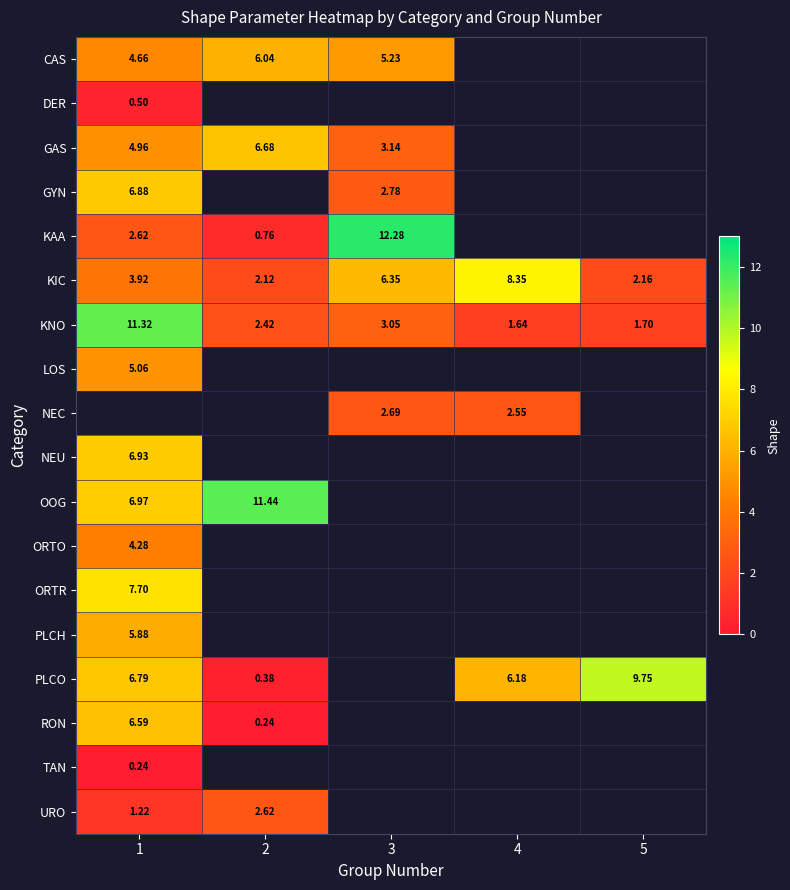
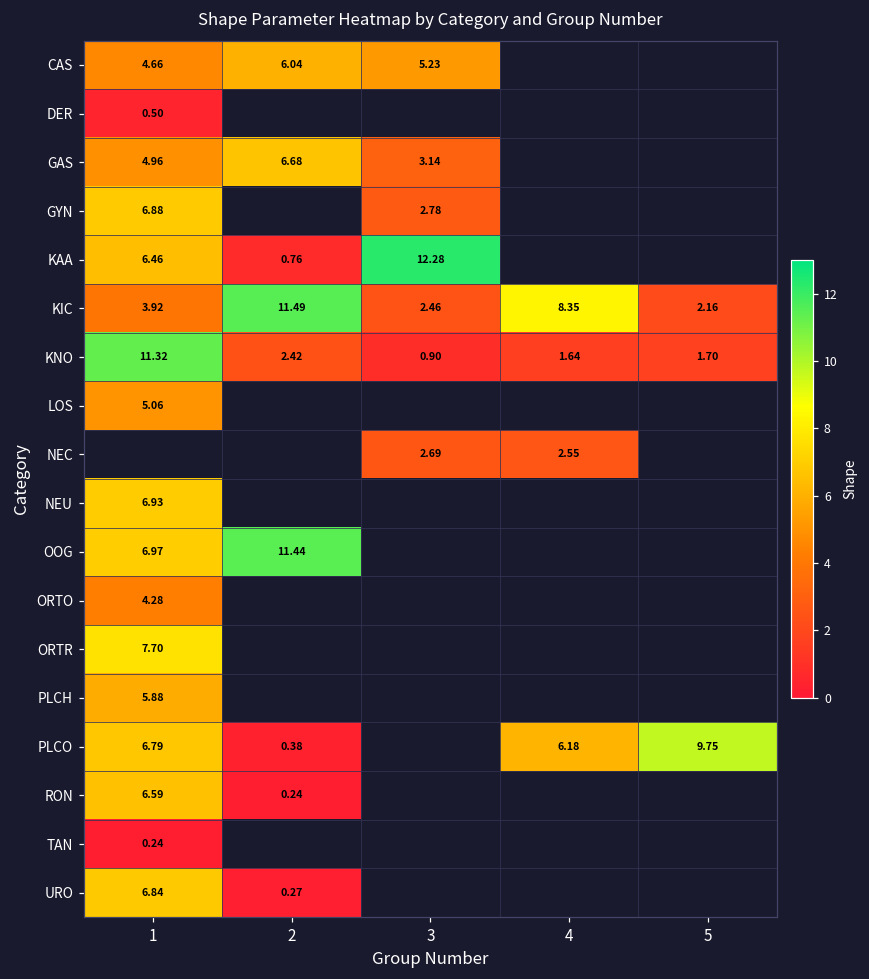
  {
    "CAS": {
      "1": 4.66,
      "2": 6.04,
      "3": 5.23
    },
    "DER": {
      "1": 0.50
    },
    "GAS": {
      "1": 4.96,
      "2": 6.68,
      "3": 3.14
    },
    "GYN": {
      "1": 6.88,
      "3": 2.78
    },
    "KAA": {
-     "1": 2.62,
+     "1": 6.46,
      "2": 0.76,
      "3": 12.28
    },
    "KIC": {
      "1": 3.92,
-     "2": 2.12,
-     "3": 6.35,
+     "2": 11.49,
+     "3": 2.46,
      "4": 8.35,
      "5": 2.16
    },
    "KNO": {
      "1": 11.32,
      "2": 2.42,
-     "3": 3.05,
+     "3": 0.90,
      "4": 1.64,
      "5": 1.70
    },
    "LOS": {
      "1": 5.06
    },
    "NEC": {
      "3": 2.69,
      "4": 2.55
    },
    "NEU": {
      "1": 6.93
    },
    "OOG": {
      "1": 6.97,
      "2": 11.44
    },
    "ORTO": {
      "1": 4.28
    },
    "ORTR": {
      "1": 7.70
    },
    "PLCH": {
      "1": 5.88
    },
    "PLCO": {
      "1": 6.79,
      "2": 0.38,
      "4": 6.18,
      "5": 9.75
    },
    "RON": {
      "1": 6.59,
      "2": 0.24
    },
    "TAN": {
      "1": 0.24
    },
    "URO": {
-     "1": 1.22,
-     "2": 2.62
+     "1": 6.84,
+     "2": 0.27
    }
  }
